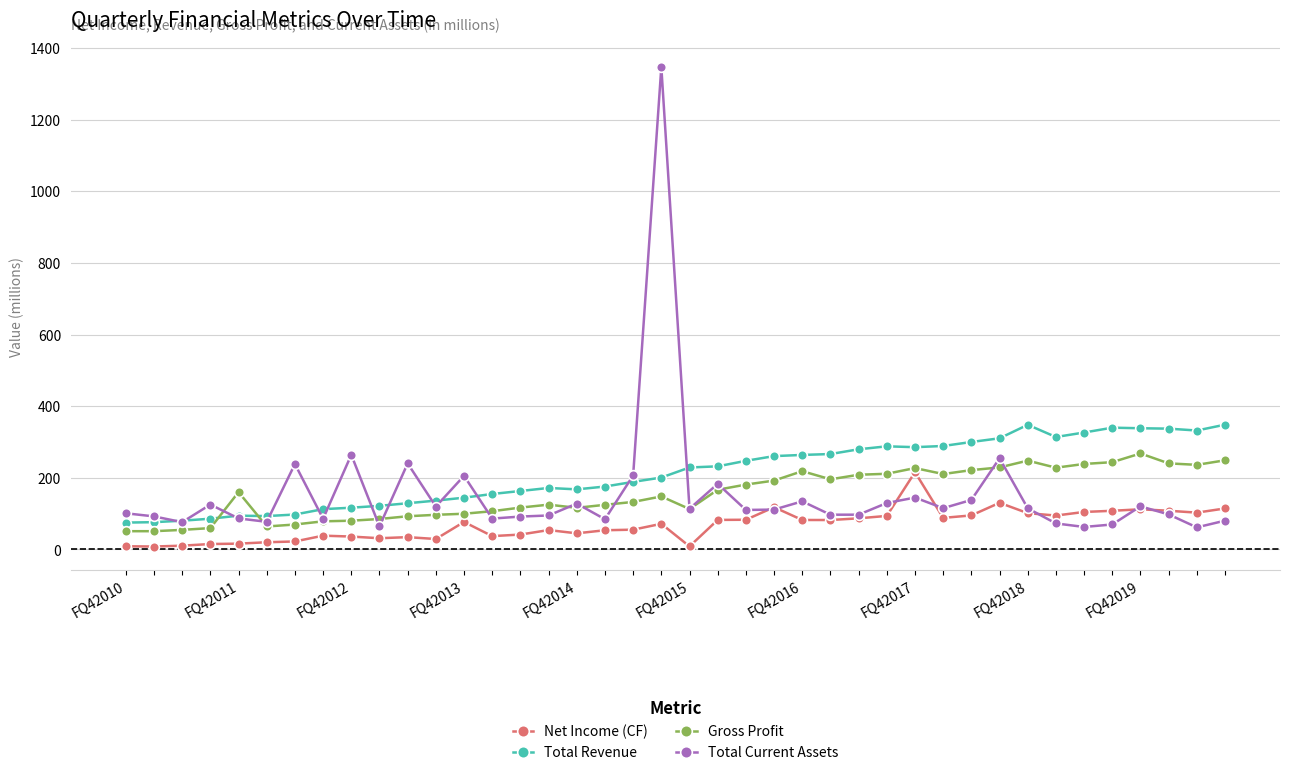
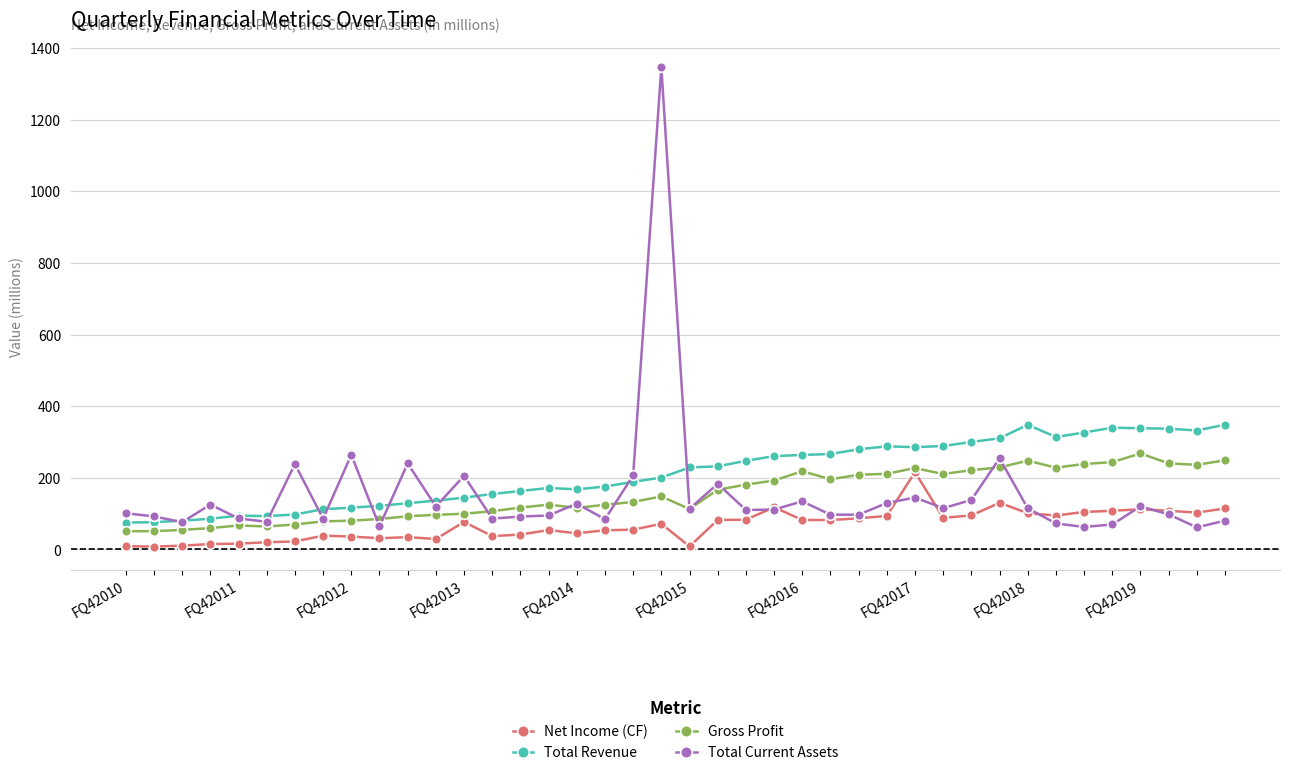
  {
    "Net Income (CF)": {
      "FQ42010": 10,
      "FQ42011": 20,
      "FQ42012": 40,
      "FQ42013": 80,
      "FQ42014": 50,
      "FQ42015": 10,
      "FQ42016": 80,
      "FQ42017": 220,
      "FQ42018": 100,
      "FQ42019": 110
    },
    "Total Revenue": {
      "FQ42010": 80,
      "FQ42011": 90,
      "FQ42012": 120,
      "FQ42013": 140,
      "FQ42014": 170,
      "FQ42015": 230,
      "FQ42016": 260,
      "FQ42017": 290,
      "FQ42018": 350,
      "FQ42019": 340
    },
    "Gross Profit": {
      "FQ42010": 50,
-     "FQ42011": 160,
+     "FQ42011": 70,
      "FQ42012": 80,
      "FQ42013": 100,
      "FQ42014": 120,
      "FQ42016": 220,
      "FQ42017": 230,
      "FQ42018": 250,
      "FQ42019": 270
    },
    "Total Current Assets": {
      "FQ42010": 100,
      "FQ42011": 90,
      "FQ42012": 260,
      "FQ42013": 210,
      "FQ42014": 130,
      "FQ42016": 130,
      "FQ42017": 150,
      "FQ42018": 120,
      "FQ42019": 120
    }
  }
